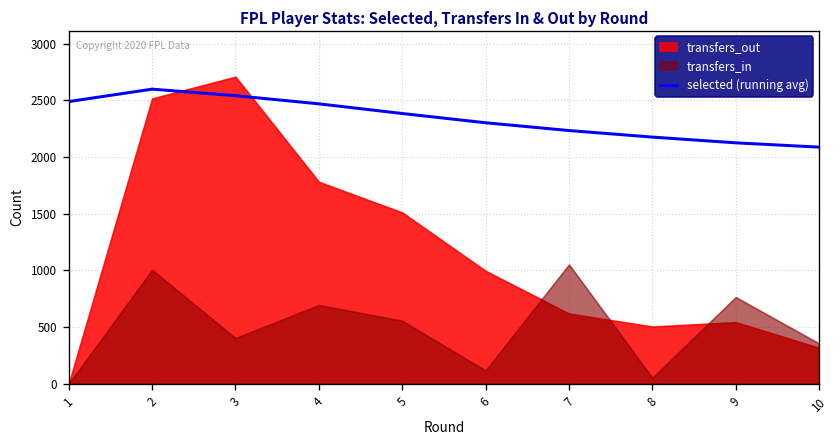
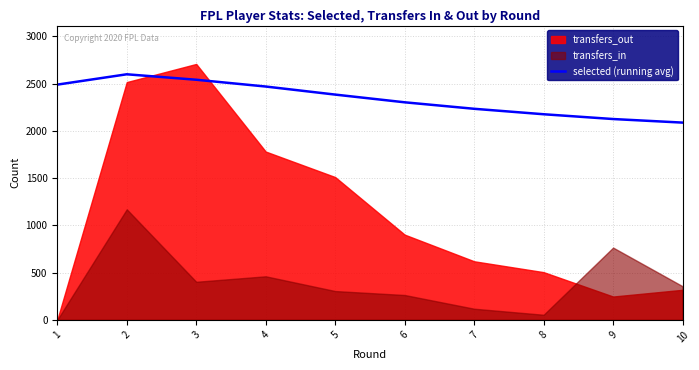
  {
    "selected (running avg)": {
      "1": 2500,
      "2": 2600,
      "3": 2500,
      "4": 2500,
      "5": 2400,
      "6": 2300,
      "7": 2200,
      "8": 2200,
      "9": 2100,
      "10": 2100
    },
    "transfers_out": {
      "2": 2500,
      "3": 2700,
      "4": 1800,
      "5": 1500,
-     "6": 1000,
+     "6": 900,
      "7": 600,
      "8": 500,
-     "9": 500,
+     "9": 200,
      "10": 300
    },
    "transfers_in": {
-     "2": 1000,
+     "2": 1200,
      "3": 400,
-     "4": 700,
-     "5": 600,
-     "6": 100,
-     "7": 1100,
+     "4": 500,
+     "5": 300,
+     "6": 300,
+     "7": 100,
      "8": 100,
      "9": 800,
      "10": 400
    }
  }
